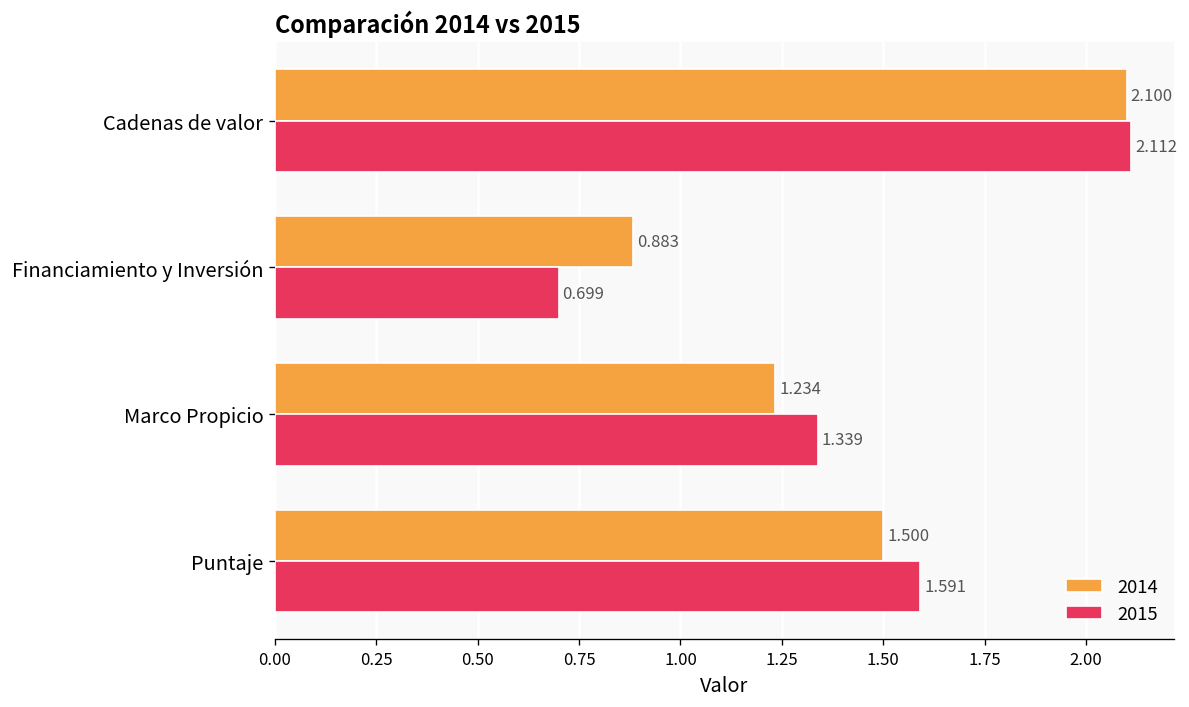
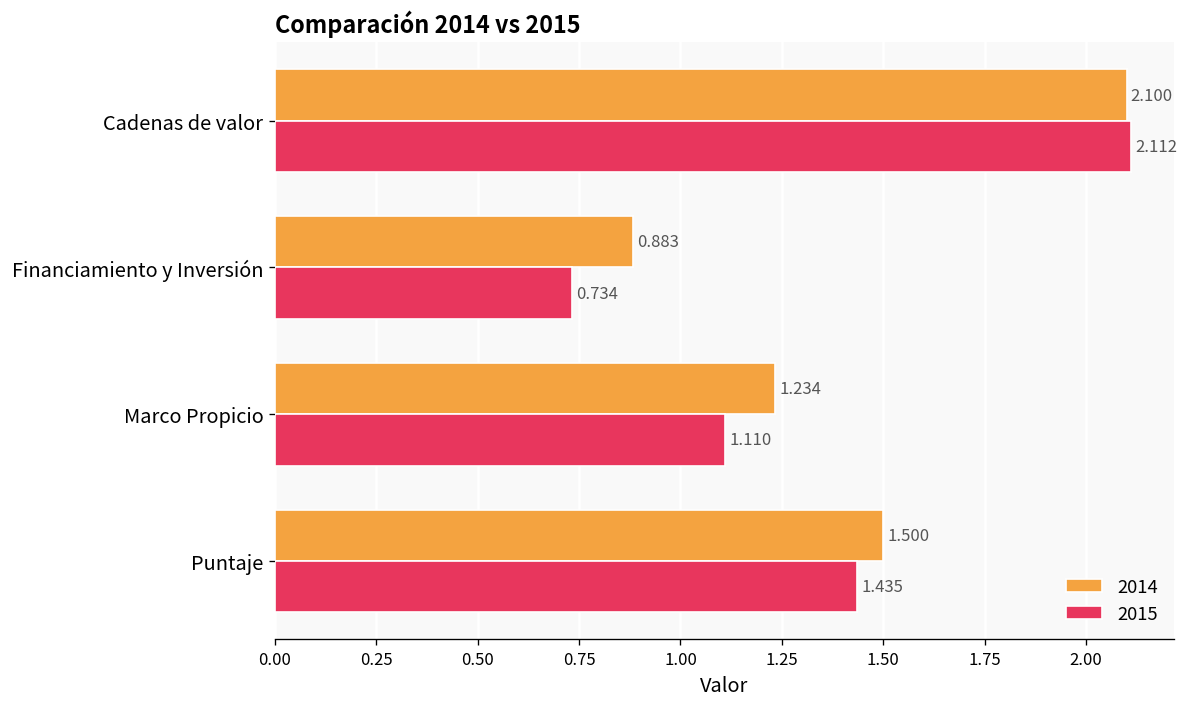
  {
    "2014": {
      "Cadenas de valor": 2.100,
      "Financiamiento y Inversión": 0.883,
      "Marco Propicio": 1.234,
      "Puntaje": 1.500
    },
    "2015": {
      "Cadenas de valor": 2.112,
-     "Financiamiento y Inversión": 0.699,
-     "Marco Propicio": 1.339,
-     "Puntaje": 1.591
+     "Financiamiento y Inversión": 0.734,
+     "Marco Propicio": 1.110,
+     "Puntaje": 1.435
    }
  }
